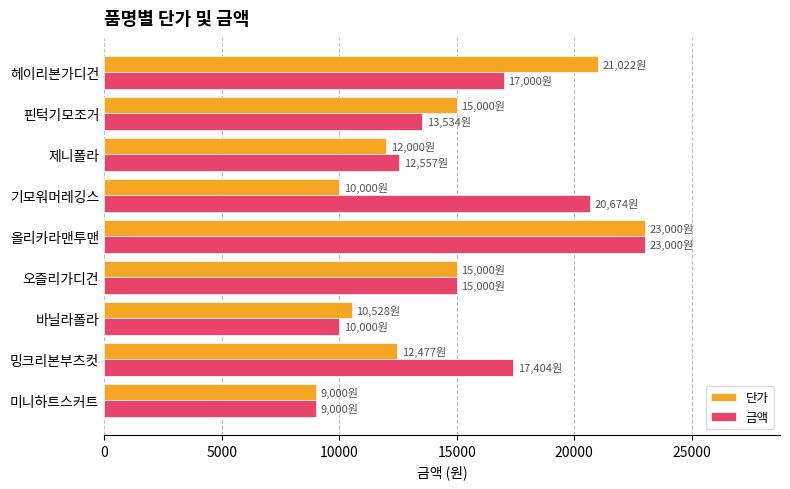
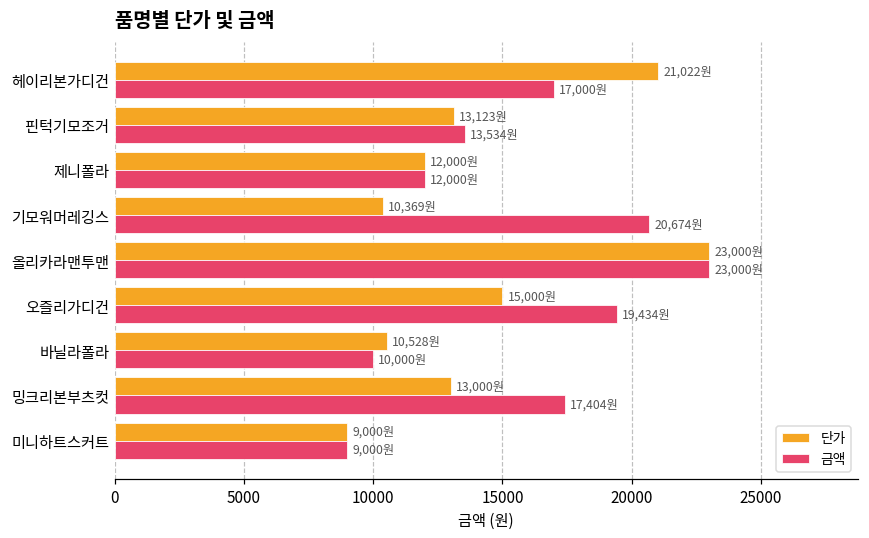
  {
    "단가": {
      "헤이리본가디건": "21,022원",
-     "핀턱기모조거": "15,000원",
+     "핀턱기모조거": "13,123원",
      "제니폴라": "12,000원",
-     "기모워머레깅스": "10,000원",
+     "기모워머레깅스": "10,369원",
      "올리카라맨투맨": "23,000원",
      "오즐리가디건": "15,000원",
      "바닐라폴라": "10,528원",
-     "밍크리본부츠컷": "12,477원",
+     "밍크리본부츠컷": "13,000원",
      "미니하트스커트": "9,000원"
    },
    "금액": {
      "헤이리본가디건": "17,000원",
      "핀턱기모조거": "13,534원",
-     "제니폴라": "12,557원",
+     "제니폴라": "12,000원",
      "기모워머레깅스": "20,674원",
      "올리카라맨투맨": "23,000원",
-     "오즐리가디건": "15,000원",
+     "오즐리가디건": "19,434원",
      "바닐라폴라": "10,000원",
      "밍크리본부츠컷": "17,404원",
      "미니하트스커트": "9,000원"
    }
  }
